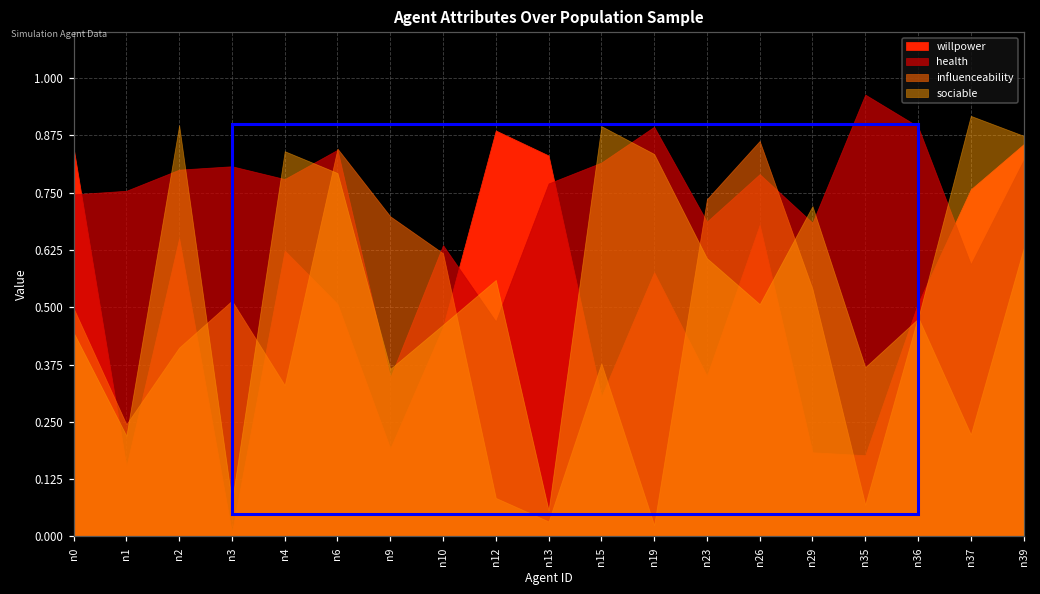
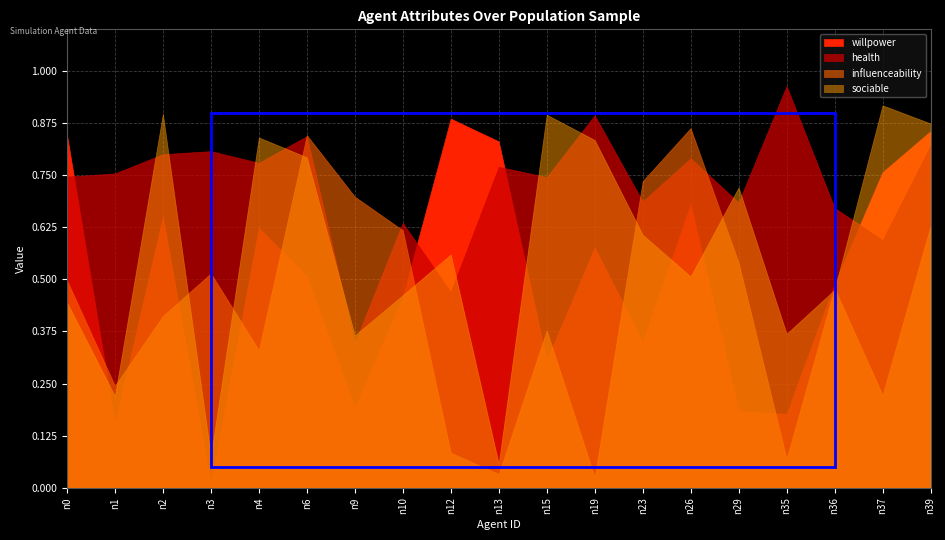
  {
    "willpower": {
      "n0": 0.85,
      "n1": 0.15,
      "n2": 0.65,
      "n3": 0.01,
      "n4": 0.62,
      "n6": 0.51,
      "n9": 0.19,
      "n12": 0.89,
      "n13": 0.83,
      "n15": 0.31,
      "n19": 0.58,
      "n23": 0.35,
      "n26": 0.68,
      "n29": 0.18,
      "n35": 0.18,
-     "n36": 0.51,
+     "n36": 0.49,
      "n37": 0.76,
      "n39": 0.86
    },
    "health": {
      "n0": 0.75,
      "n1": 0.75,
      "n2": 0.80,
      "n3": 0.81,
      "n4": 0.78,
      "n9": 0.35,
      "n10": 0.64,
      "n12": 0.47,
      "n13": 0.77,
-     "n15": 0.82,
+     "n15": 0.75,
      "n19": 0.89,
      "n23": 0.69,
      "n26": 0.79,
      "n29": 0.68,
      "n35": 0.96,
-     "n36": 0.89,
+     "n36": 0.67,
      "n37": 0.59,
      "n39": 0.82
    }
  }
